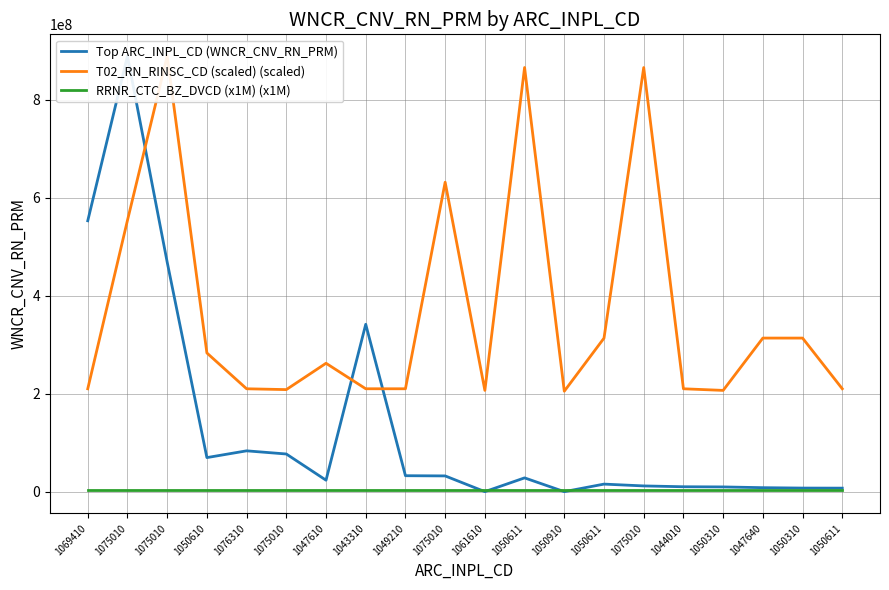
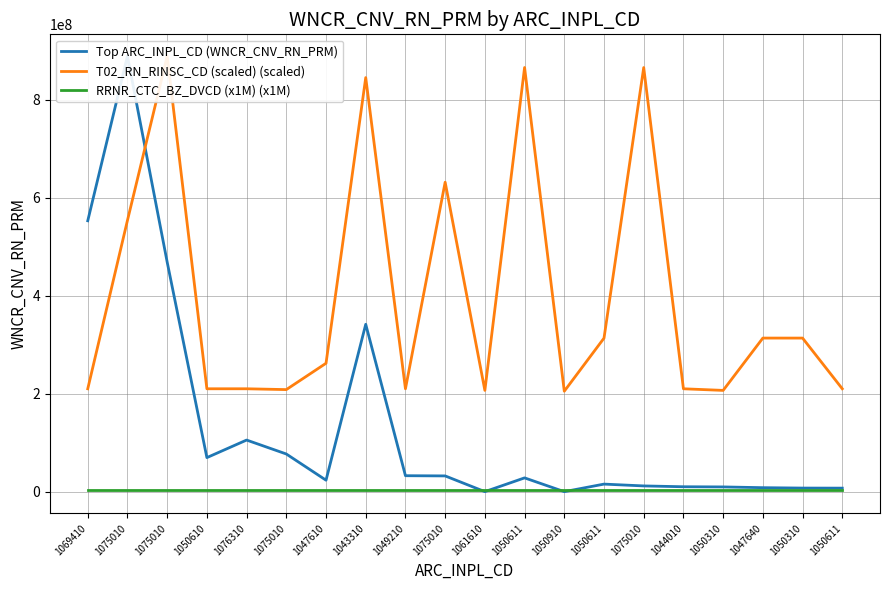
  {
    "Top ARC_INPL_CD (WNCR_CNV_RN_PRM)": {
      "1069410": 550000000,
      "1050610": 70000000,
-     "1076310": 80000000,
+     "1076310": 110000000,
      "1047610": 20000000,
      "1043310": 340000000,
      "1049210": 30000000,
      "1044010": 10000000
    },
    "T02_RN_RINSC_CD (scaled) (scaled)": {
      "1069410": 210000000,
-     "1050610": 280000000,
+     "1050610": 210000000,
      "1076310": 210000000,
      "1047610": 260000000,
-     "1043310": 210000000,
+     "1043310": 850000000,
      "1049210": 210000000,
      "1061610": 210000000,
      "1050910": 210000000,
      "1044010": 210000000,
      "1047640": 310000000
    },
    "RRNR_CTC_BZ_DVCD (x1M) (x1M)": {
      "1069410": 0,
      "1050610": 0,
      "1076310": 0,
      "1047610": 0,
      "1043310": 0,
      "1049210": 0,
      "1044010": 0
    }
  }
